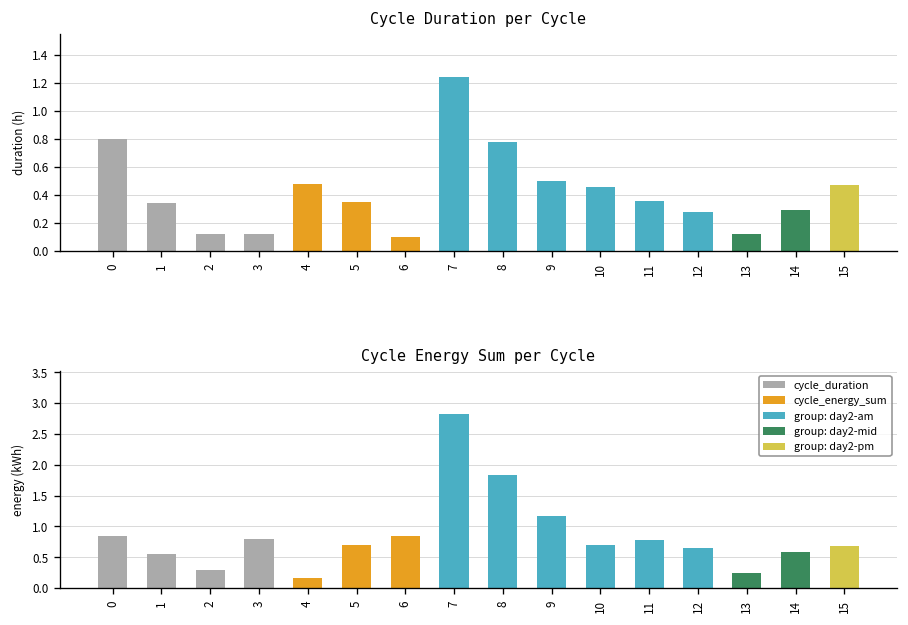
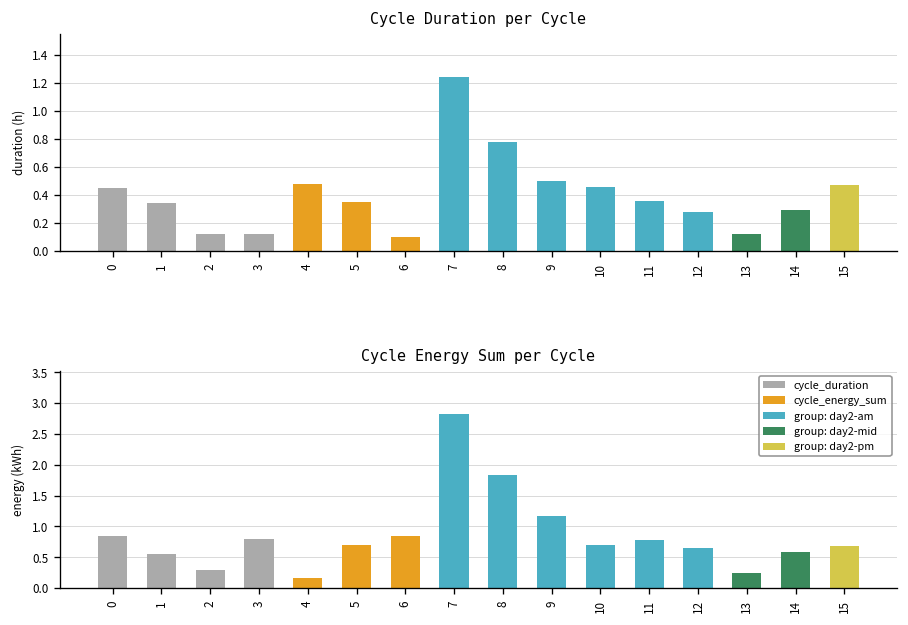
  {
    "Cycle Duration per Cycle": {
-     "0": 0.80,
+     "0": 0.45,
      "1": 0.34,
      "2": 0.12,
      "3": 0.12,
      "4": 0.48,
      "5": 0.35,
      "6": 0.10,
      "7": 1.24,
      "8": 0.78,
      "9": 0.50,
      "10": 0.46,
      "11": 0.36,
      "12": 0.28,
      "13": 0.12,
      "14": 0.29,
      "15": 0.47
    },
    "Cycle Energy Sum per Cycle": {
      "0": 0.8,
      "1": 0.6,
      "2": 0.3,
      "3": 0.8,
      "4": 0.2,
      "5": 0.7,
      "6": 0.9,
      "7": 2.8,
      "8": 1.8,
      "9": 1.2,
      "10": 0.7,
      "11": 0.8,
      "12": 0.7,
      "13": 0.3,
      "14": 0.6,
      "15": 0.7
    }
  }
